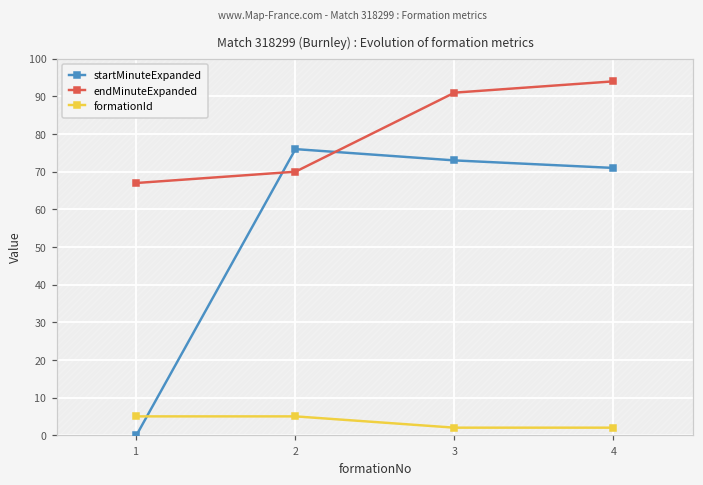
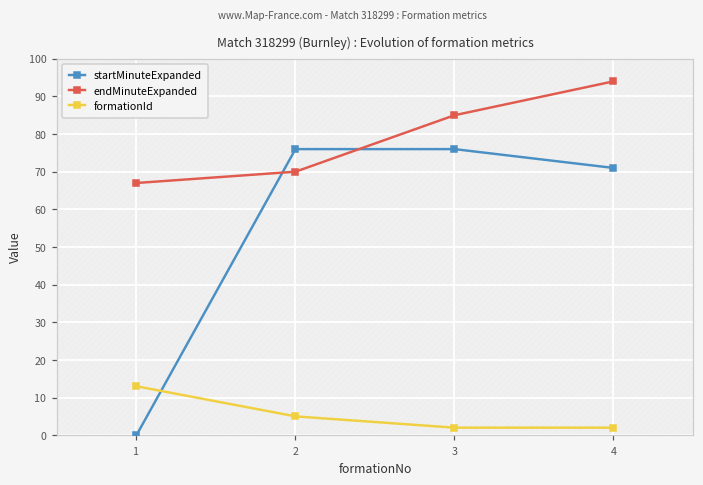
  {
    "startMinuteExpanded": {
      "1": 0,
      "2": 76,
-     "3": 73,
+     "3": 76,
      "4": 71
    },
    "endMinuteExpanded": {
      "1": 67,
      "2": 70,
-     "3": 91,
+     "3": 85,
      "4": 94
    },
    "formationId": {
-     "1": 5,
+     "1": 13,
      "2": 5,
      "3": 2,
      "4": 2
    }
  }
